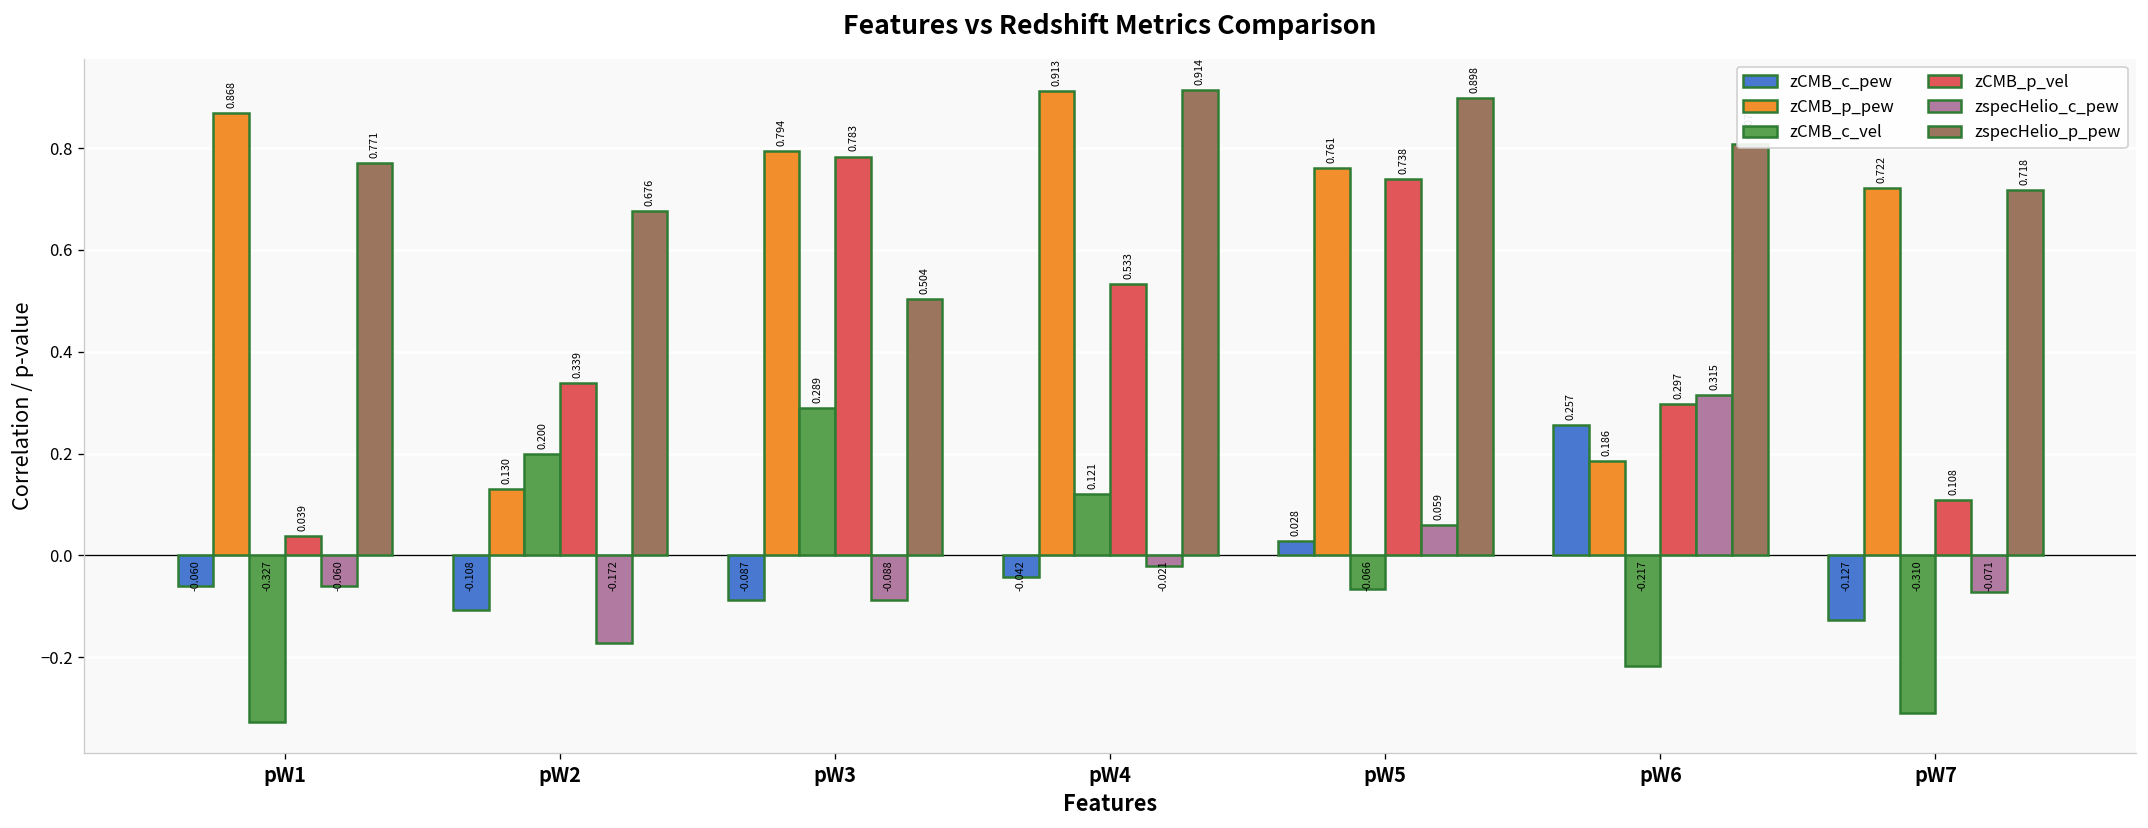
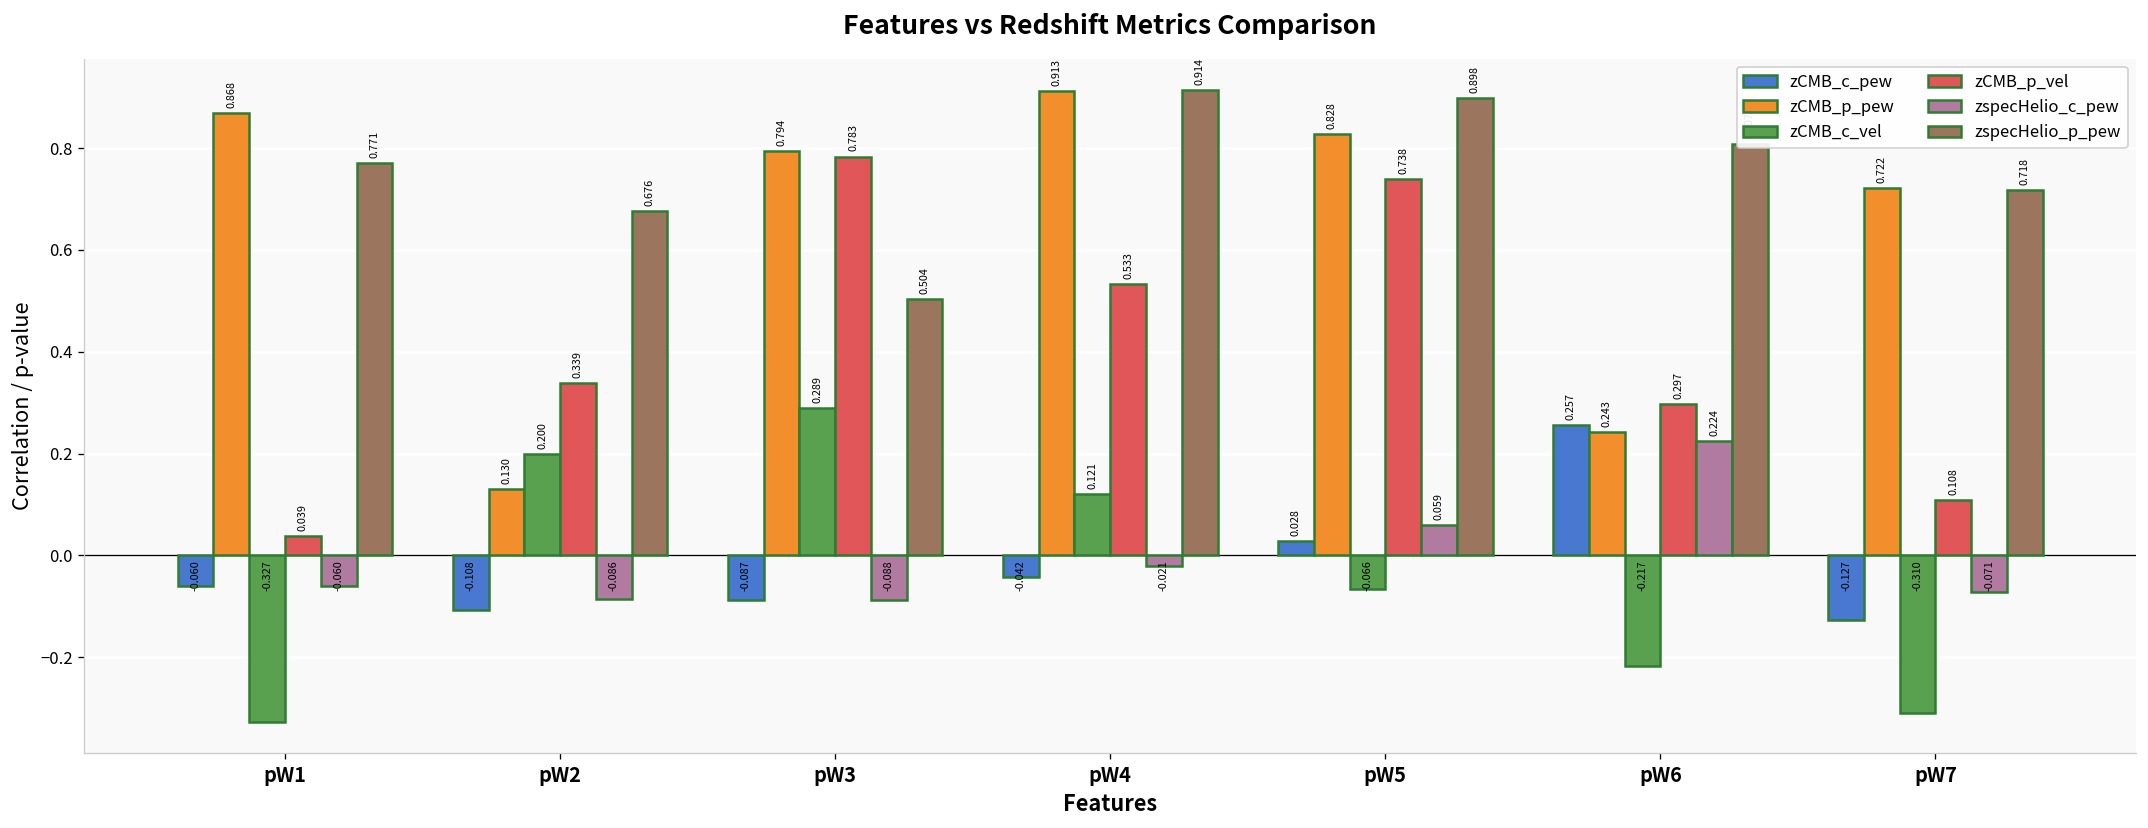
  {
    "zCMB_c_pew": {
      "pW1": -0.060,
      "pW2": -0.108,
      "pW3": -0.087,
      "pW4": -0.042,
      "pW5": 0.028,
      "pW6": 0.257,
      "pW7": -0.127
    },
    "zCMB_p_pew": {
      "pW1": 0.868,
      "pW2": 0.130,
      "pW3": 0.794,
      "pW4": 0.913,
-     "pW5": 0.761,
-     "pW6": 0.186,
+     "pW5": 0.828,
+     "pW6": 0.243,
      "pW7": 0.722
    },
    "zCMB_c_vel": {
      "pW1": -0.327,
      "pW2": 0.200,
      "pW3": 0.289,
      "pW4": 0.121,
      "pW5": -0.066,
      "pW6": -0.217,
      "pW7": -0.310
    },
    "zCMB_p_vel": {
      "pW1": 0.039,
      "pW2": 0.339,
      "pW3": 0.783,
      "pW4": 0.533,
      "pW5": 0.738,
      "pW6": 0.297,
      "pW7": 0.108
    },
    "zspecHelio_c_pew": {
      "pW1": -0.060,
-     "pW2": -0.172,
+     "pW2": -0.086,
      "pW3": -0.088,
      "pW4": -0.021,
      "pW5": 0.059,
-     "pW6": 0.315,
+     "pW6": 0.224,
      "pW7": -0.071
    },
    "zspecHelio_p_pew": {
      "pW1": 0.771,
      "pW2": 0.676,
      "pW3": 0.504,
      "pW4": 0.914,
      "pW5": 0.898,
      "pW7": 0.718
    }
  }
